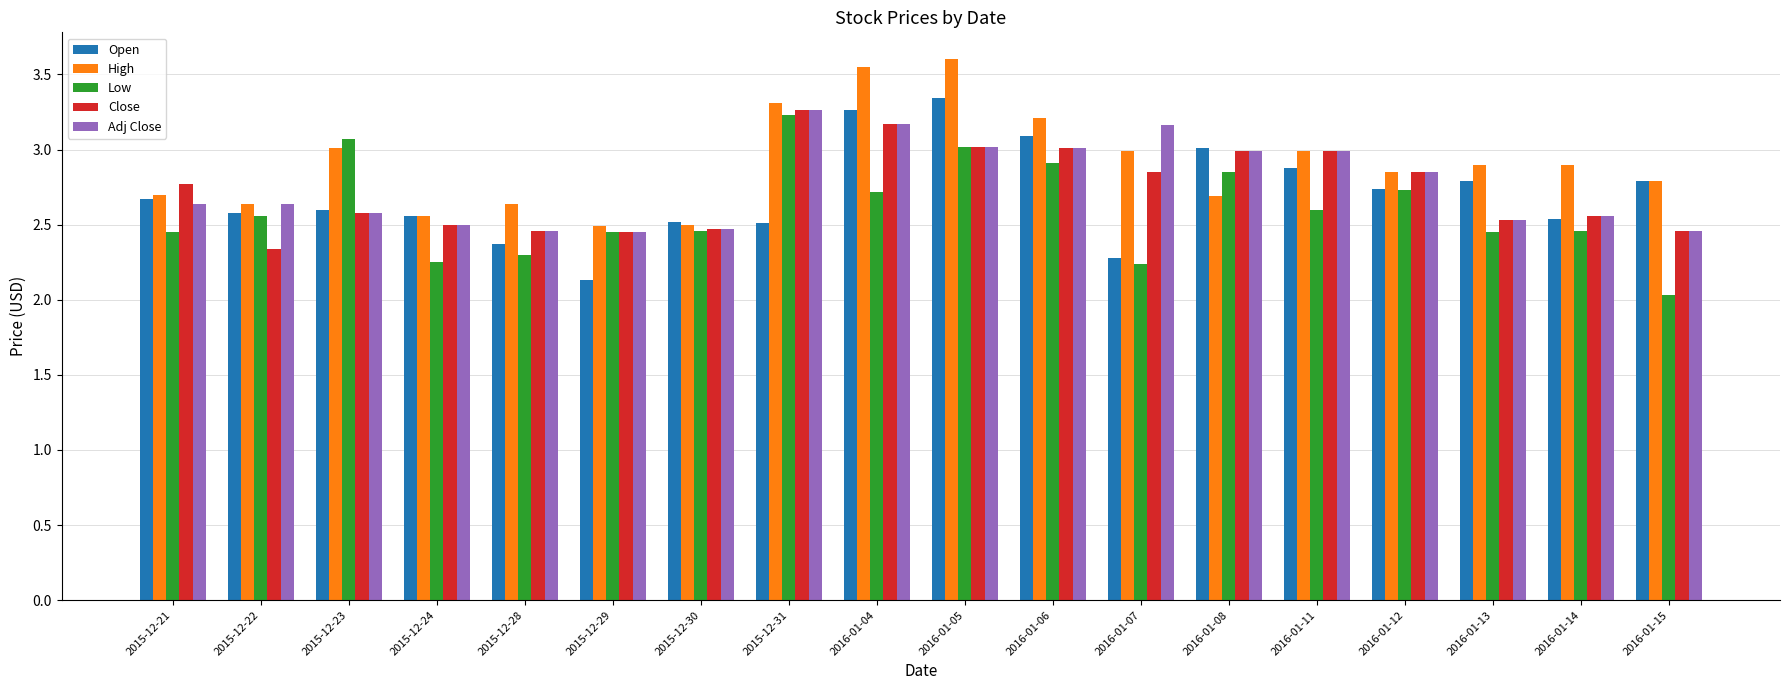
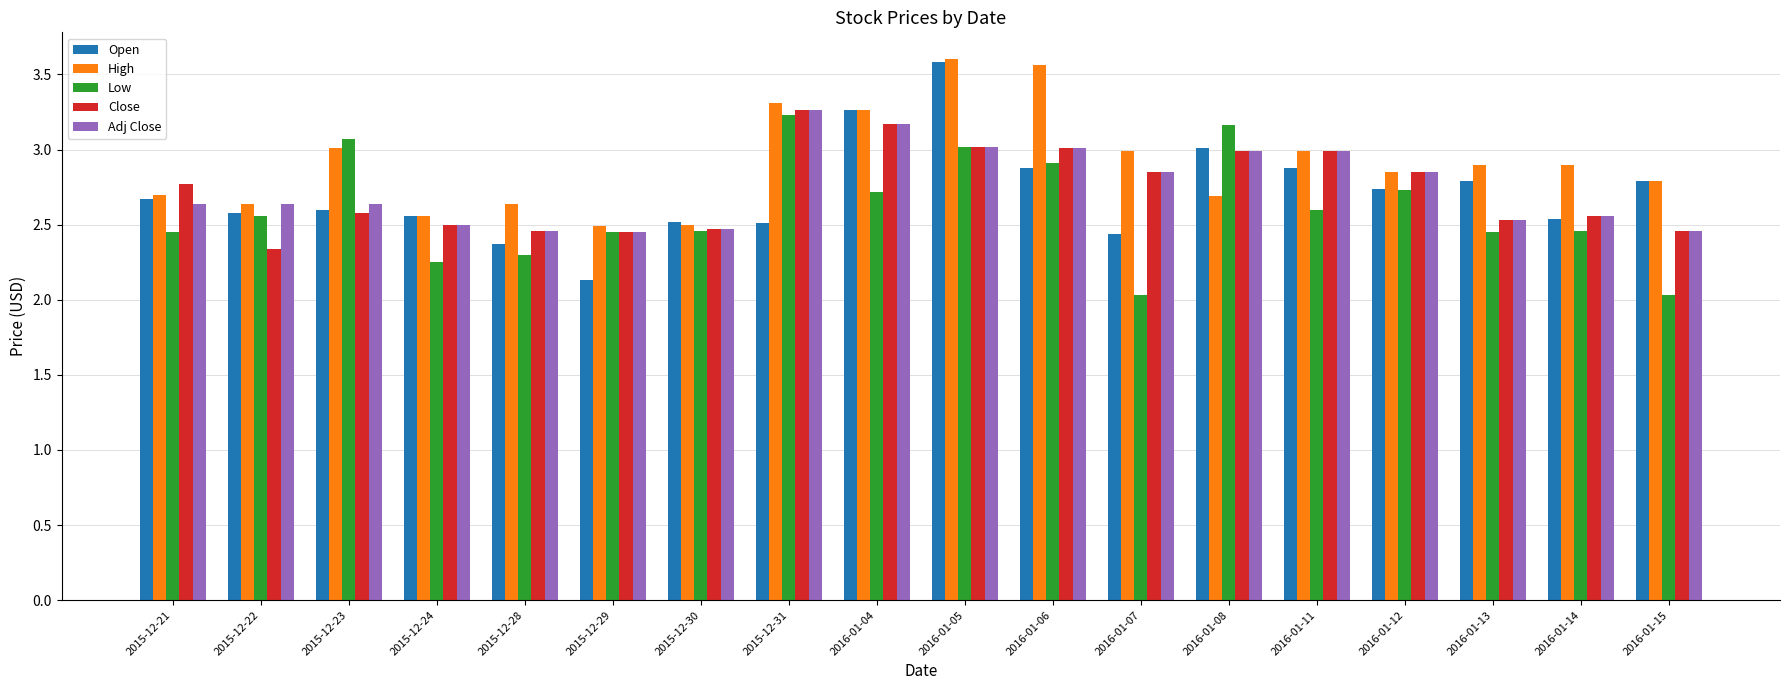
  {
    "Open": {
      "2015-12-21": 2.67,
      "2015-12-22": 2.58,
      "2015-12-23": 2.60,
      "2015-12-24": 2.56,
      "2015-12-28": 2.37,
      "2015-12-29": 2.13,
      "2015-12-30": 2.52,
      "2015-12-31": 2.51,
      "2016-01-04": 3.26,
-     "2016-01-05": 3.34,
-     "2016-01-06": 3.09,
-     "2016-01-07": 2.28,
+     "2016-01-05": 3.58,
+     "2016-01-06": 2.88,
+     "2016-01-07": 2.44,
      "2016-01-08": 3.01,
      "2016-01-11": 2.88,
      "2016-01-12": 2.73,
      "2016-01-13": 2.79,
      "2016-01-14": 2.54,
      "2016-01-15": 2.79
    },
    "High": {
      "2015-12-21": 2.70,
      "2015-12-22": 2.64,
      "2015-12-23": 3.01,
      "2015-12-24": 2.56,
      "2015-12-28": 2.64,
      "2015-12-29": 2.49,
      "2015-12-30": 2.50,
      "2015-12-31": 3.31,
-     "2016-01-04": 3.55,
+     "2016-01-04": 3.26,
      "2016-01-05": 3.60,
-     "2016-01-06": 3.21,
+     "2016-01-06": 3.56,
      "2016-01-07": 2.99,
      "2016-01-08": 2.69,
      "2016-01-11": 2.99,
      "2016-01-12": 2.85,
      "2016-01-13": 2.90,
      "2016-01-14": 2.90,
      "2016-01-15": 2.79
    },
    "Low": {
      "2015-12-21": 2.45,
      "2015-12-22": 2.56,
      "2015-12-23": 3.07,
      "2015-12-24": 2.25,
      "2015-12-28": 2.30,
      "2015-12-29": 2.45,
      "2015-12-30": 2.46,
      "2015-12-31": 3.23,
      "2016-01-04": 2.72,
      "2016-01-05": 3.02,
      "2016-01-06": 2.91,
-     "2016-01-07": 2.24,
-     "2016-01-08": 2.85,
+     "2016-01-07": 2.03,
+     "2016-01-08": 3.16,
      "2016-01-11": 2.60,
      "2016-01-12": 2.73,
      "2016-01-13": 2.45,
      "2016-01-14": 2.46,
      "2016-01-15": 2.03
    },
    "Close": {
      "2015-12-21": 2.77,
      "2015-12-22": 2.34,
      "2015-12-23": 2.58,
      "2015-12-24": 2.50,
      "2015-12-28": 2.46,
      "2015-12-29": 2.45,
      "2015-12-30": 2.47,
      "2015-12-31": 3.26,
      "2016-01-04": 3.17,
      "2016-01-05": 3.02,
      "2016-01-06": 3.01,
      "2016-01-07": 2.85,
      "2016-01-08": 2.99,
      "2016-01-11": 2.99,
      "2016-01-12": 2.85,
      "2016-01-13": 2.53,
      "2016-01-14": 2.56,
      "2016-01-15": 2.46
    },
    "Adj Close": {
      "2015-12-21": 2.64,
      "2015-12-22": 2.64,
-     "2015-12-23": 2.58,
+     "2015-12-23": 2.64,
      "2015-12-24": 2.50,
      "2015-12-28": 2.46,
      "2015-12-29": 2.45,
      "2015-12-30": 2.47,
      "2015-12-31": 3.26,
      "2016-01-04": 3.17,
      "2016-01-05": 3.02,
      "2016-01-06": 3.01,
-     "2016-01-07": 3.16,
+     "2016-01-07": 2.85,
      "2016-01-08": 2.99,
      "2016-01-11": 2.99,
      "2016-01-12": 2.85,
      "2016-01-13": 2.53,
      "2016-01-14": 2.56,
      "2016-01-15": 2.46
    }
  }
